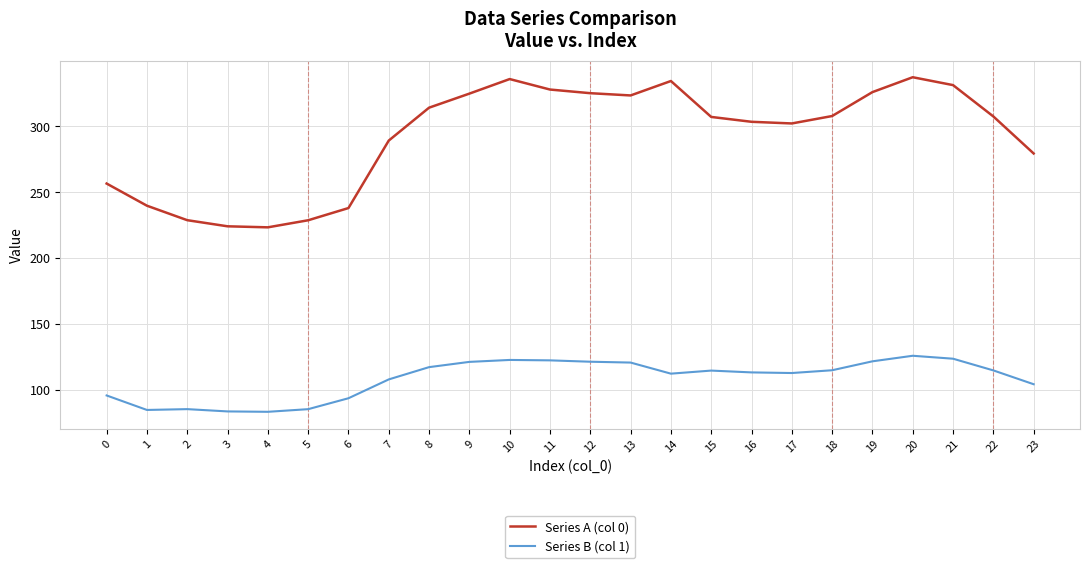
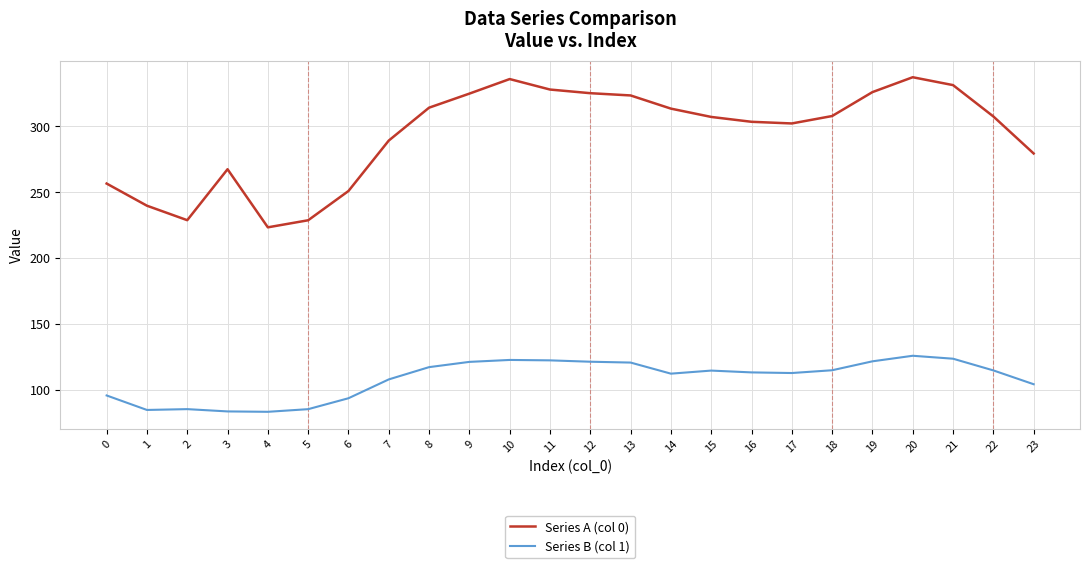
  {
    "Series A (col 0)": {
      "0": 257,
      "1": 240,
      "2": 229,
-     "3": 224,
+     "3": 267,
      "4": 223,
      "5": 229,
-     "6": 238,
+     "6": 251,
      "7": 289,
      "8": 314,
      "9": 325,
      "10": 336,
      "11": 328,
      "12": 325,
      "13": 323,
-     "14": 334,
+     "14": 313,
      "15": 307,
      "16": 303,
      "17": 302,
      "18": 308,
      "19": 326,
      "20": 337,
      "21": 331,
      "22": 307,
      "23": 279
    },
    "Series B (col 1)": {
      "0": 96,
      "1": 85,
      "2": 85,
      "3": 84,
      "4": 83,
      "5": 85,
      "6": 94,
      "7": 108,
      "8": 117,
      "9": 121,
      "10": 123,
      "11": 122,
      "12": 121,
      "13": 121,
      "14": 112,
      "15": 115,
      "16": 113,
      "17": 113,
      "18": 115,
      "19": 122,
      "20": 126,
      "21": 124,
      "22": 115,
      "23": 104
    }
  }
